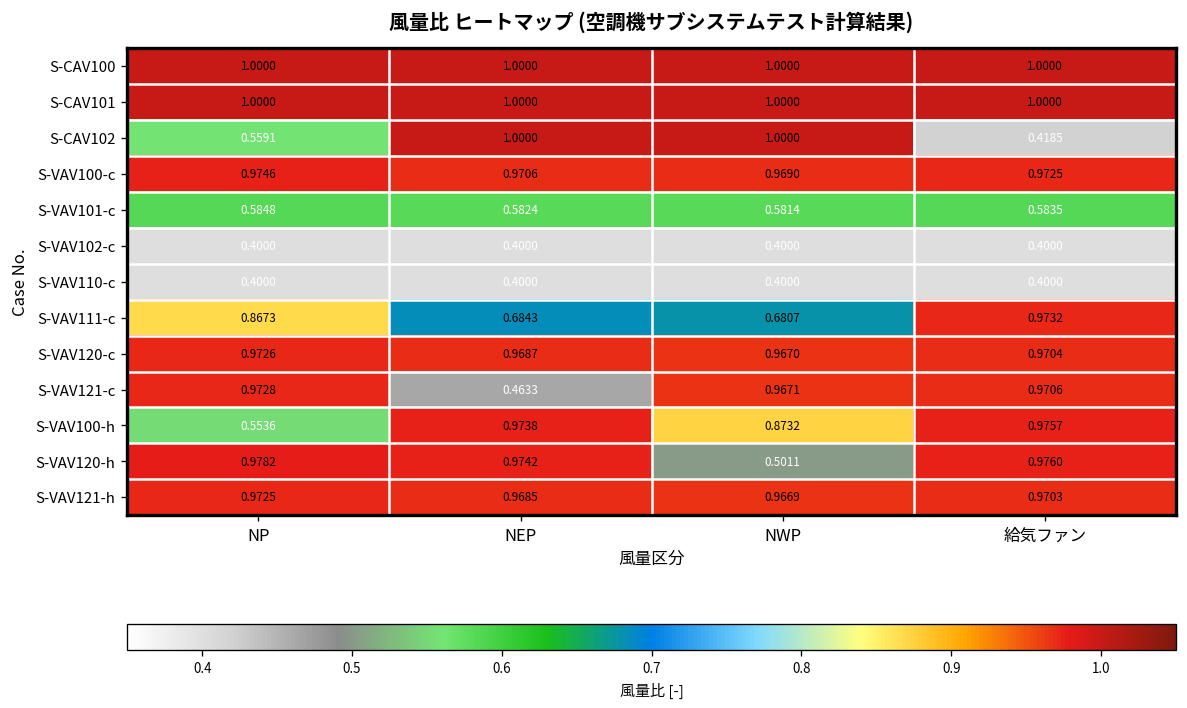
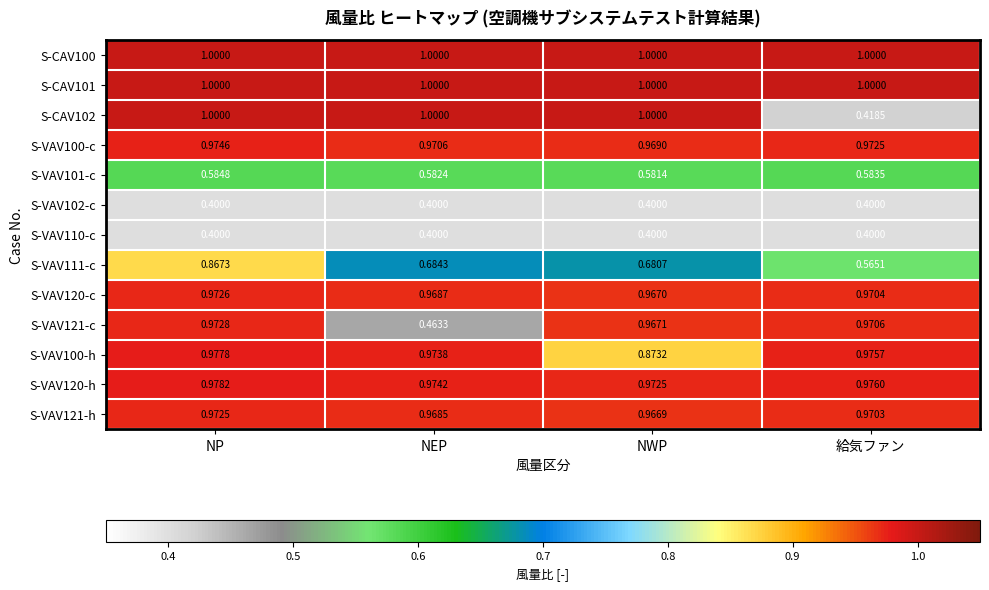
  {
    "S-CAV100": {
      "NP": 1.0000,
      "NEP": 1.0000,
      "NWP": 1.0000,
      "給気ファン": 1.0000
    },
    "S-CAV101": {
      "NP": 1.0000,
      "NEP": 1.0000,
      "NWP": 1.0000,
      "給気ファン": 1.0000
    },
    "S-CAV102": {
-     "NP": 0.5591,
+     "NP": 1.0000,
      "NEP": 1.0000,
      "NWP": 1.0000
    },
    "S-VAV100-c": {
      "NP": 0.9746,
      "NEP": 0.9706,
      "NWP": 0.9690,
      "給気ファン": 0.9725
    },
    "S-VAV101-c": {
      "NP": 0.5848,
      "NEP": 0.5824,
      "NWP": 0.5814,
      "給気ファン": 0.5835
    },
    "S-VAV111-c": {
      "NP": 0.8673,
      "NEP": 0.6843,
      "NWP": 0.6807,
-     "給気ファン": 0.9732
+     "給気ファン": 0.5651
    },
    "S-VAV120-c": {
      "NP": 0.9726,
      "NEP": 0.9687,
      "NWP": 0.9670,
      "給気ファン": 0.9704
    },
    "S-VAV121-c": {
      "NP": 0.9728,
      "NEP": 0.4633,
      "NWP": 0.9671,
      "給気ファン": 0.9706
    },
    "S-VAV100-h": {
-     "NP": 0.5536,
+     "NP": 0.9778,
      "NEP": 0.9738,
      "NWP": 0.8732,
      "給気ファン": 0.9757
    },
    "S-VAV120-h": {
      "NP": 0.9782,
      "NEP": 0.9742,
-     "NWP": 0.5011,
+     "NWP": 0.9725,
      "給気ファン": 0.9760
    },
    "S-VAV121-h": {
      "NP": 0.9725,
      "NEP": 0.9685,
      "NWP": 0.9669,
      "給気ファン": 0.9703
    }
  }
